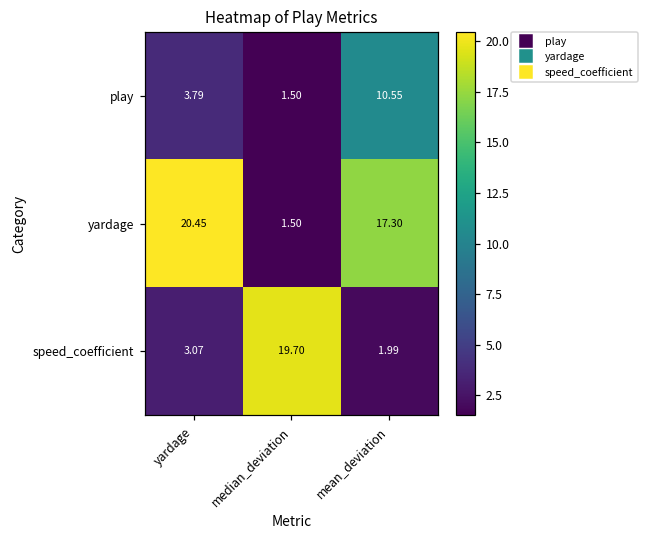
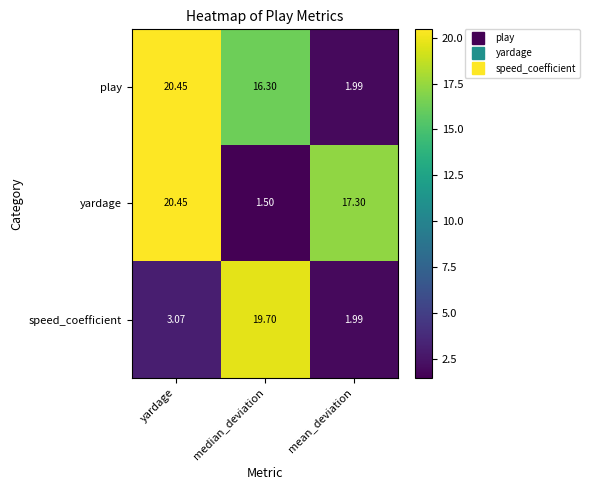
  {
    "play": {
-     "yardage": 3.79,
-     "median_deviation": 1.50,
-     "mean_deviation": 10.55
+     "yardage": 20.45,
+     "median_deviation": 16.30,
+     "mean_deviation": 1.99
    },
    "yardage": {
      "yardage": 20.45,
      "median_deviation": 1.50,
      "mean_deviation": 17.30
    },
    "speed_coefficient": {
      "yardage": 3.07,
      "median_deviation": 19.70,
      "mean_deviation": 1.99
    }
  }
